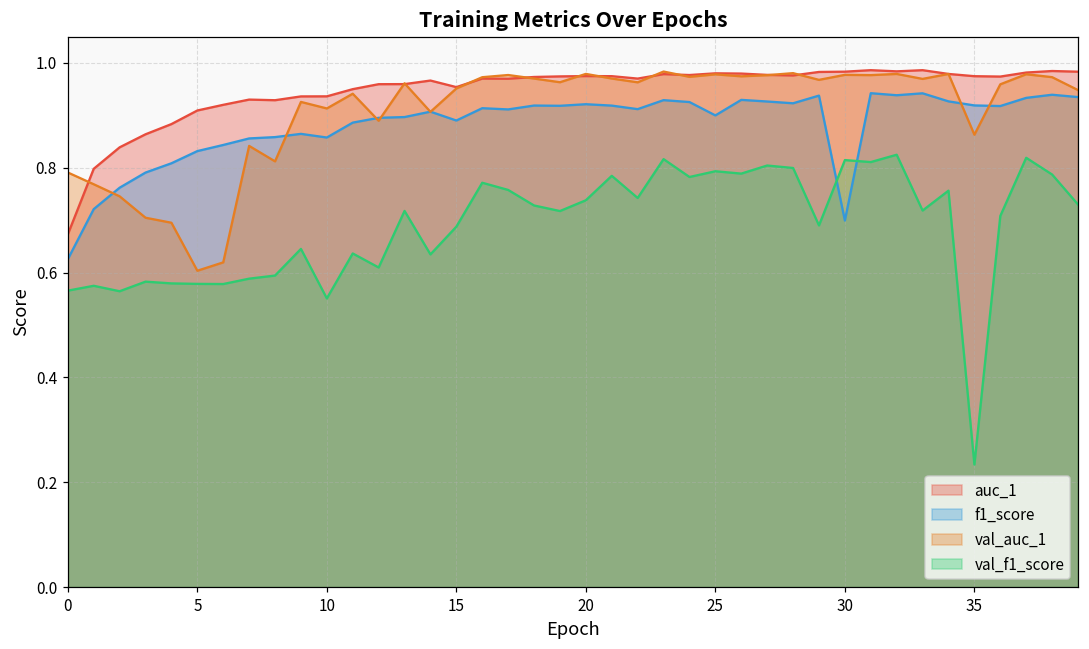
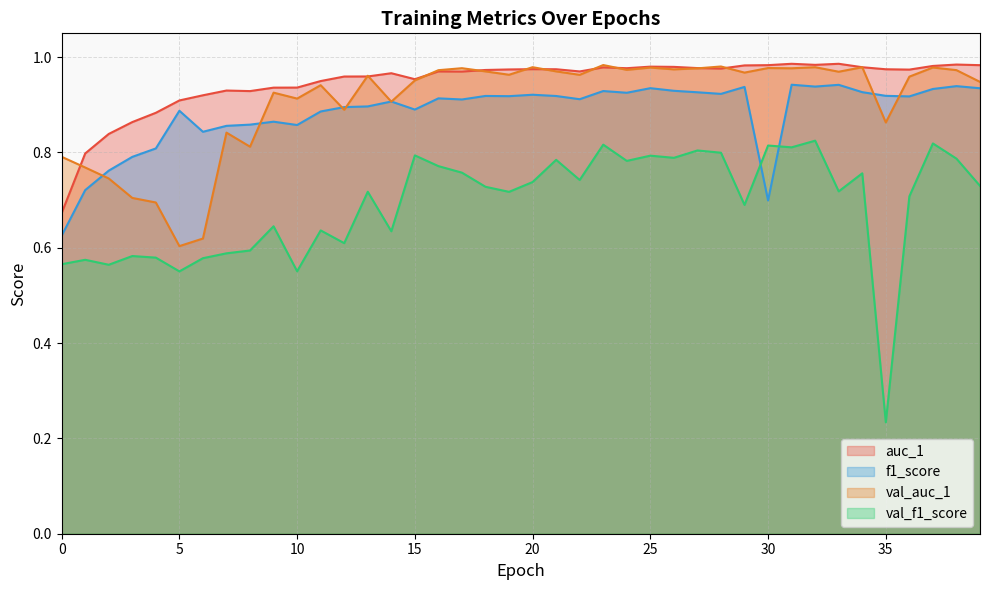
  {
    "f1_score": {
      "0": 0.63,
-     "5": 0.83,
+     "5": 0.89,
      "10": 0.86,
      "15": 0.89,
      "20": 0.92,
-     "25": 0.90,
+     "25": 0.93,
      "30": 0.70,
      "35": 0.92
    },
    "val_f1_score": {
      "0": 0.57,
-     "5": 0.58,
+     "5": 0.55,
      "10": 0.55,
-     "15": 0.69,
+     "15": 0.79,
      "20": 0.74,
      "25": 0.79,
      "30": 0.81,
      "35": 0.23
    }
  }
